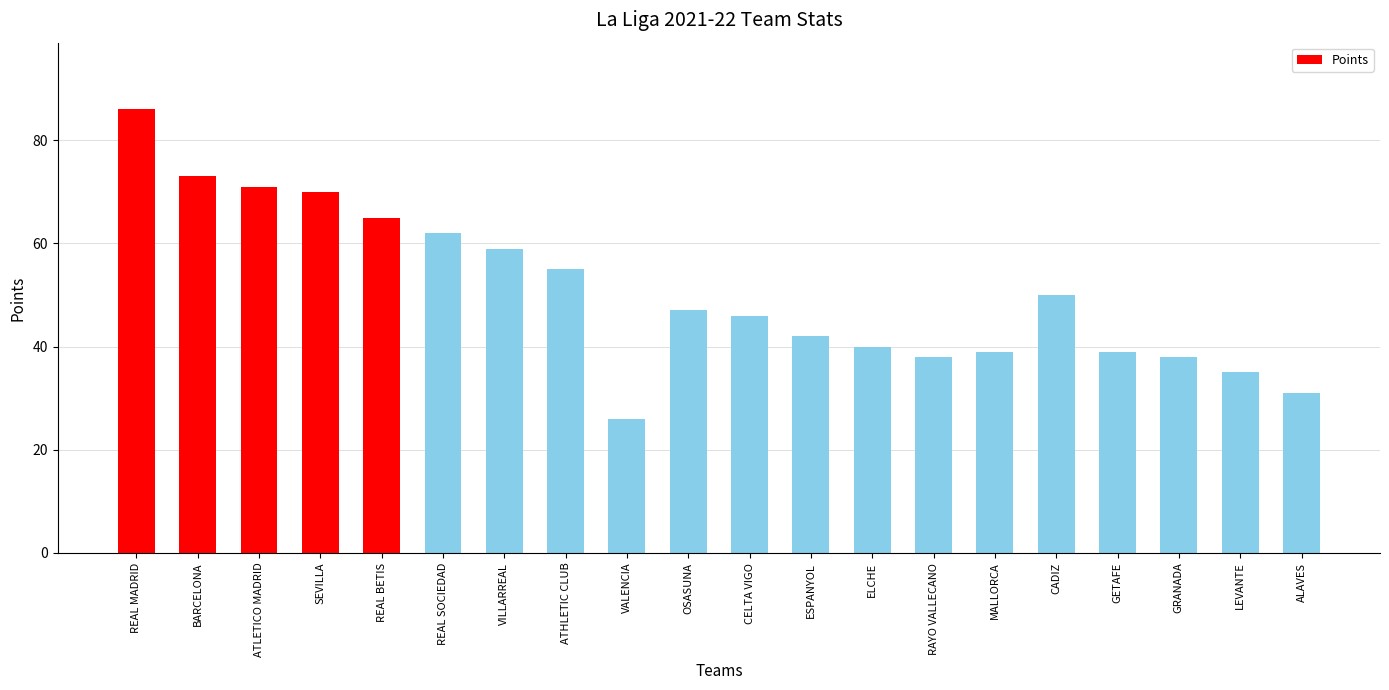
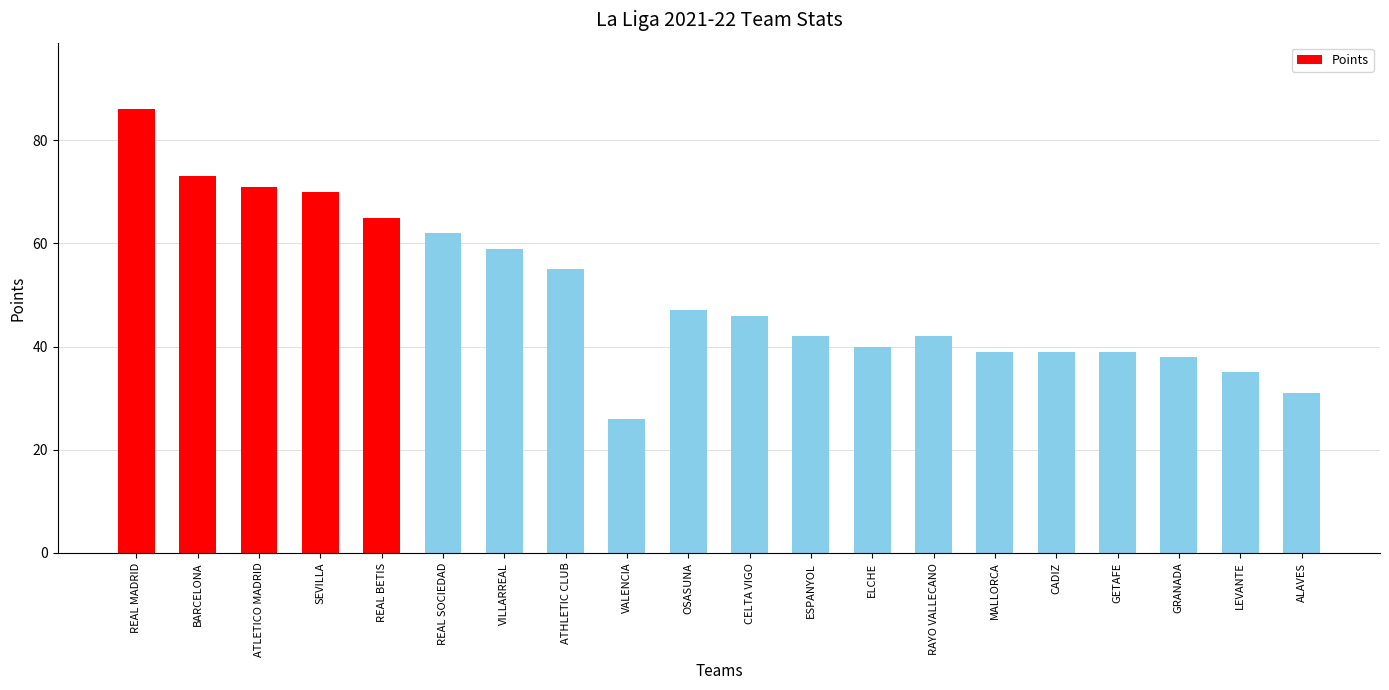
  {
    "REAL MADRID": 86,
    "BARCELONA": 73,
    "ATLETICO MADRID": 71,
    "SEVILLA": 70,
    "REAL BETIS": 65,
    "REAL SOCIEDAD": 62,
    "VILLARREAL": 59,
    "ATHLETIC CLUB": 55,
    "VALENCIA": 26,
    "OSASUNA": 47,
    "CELTA VIGO": 46,
    "ESPANYOL": 42,
    "ELCHE": 40,
-   "RAYO VALLECANO": 38,
+   "RAYO VALLECANO": 42,
    "MALLORCA": 39,
-   "CADIZ": 50,
+   "CADIZ": 39,
    "GETAFE": 39,
    "GRANADA": 38,
    "LEVANTE": 35,
    "ALAVES": 31
  }
